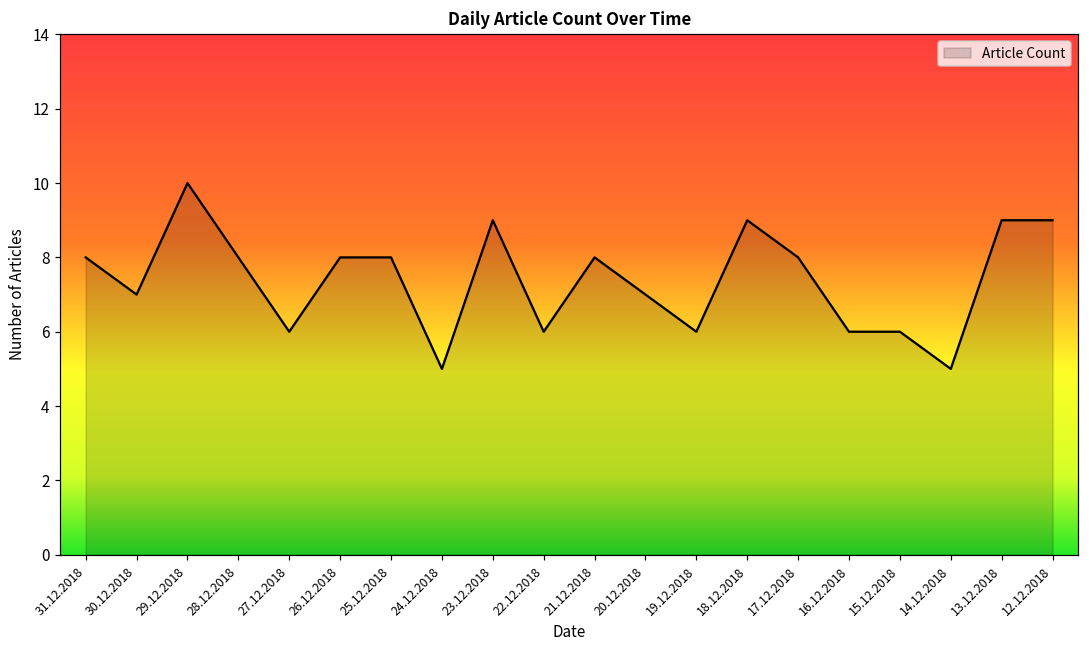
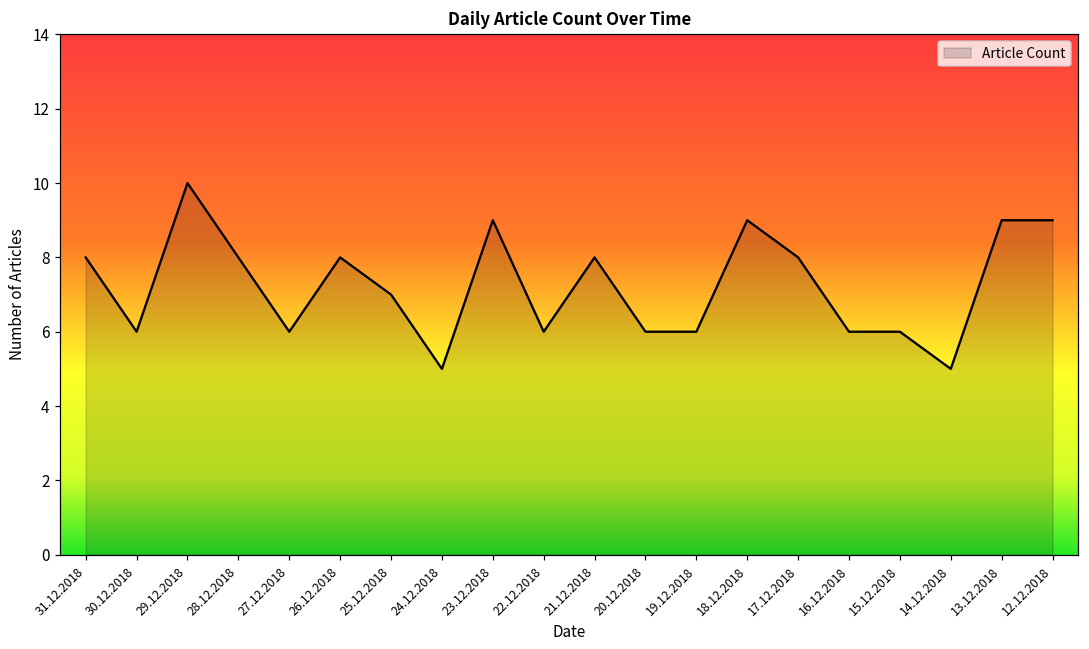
  {
    "31.12.2018": 8,
-   "30.12.2018": 7,
+   "30.12.2018": 6,
    "29.12.2018": 10,
    "28.12.2018": 8,
    "27.12.2018": 6,
    "26.12.2018": 8,
-   "25.12.2018": 8,
+   "25.12.2018": 7,
    "24.12.2018": 5,
    "23.12.2018": 9,
    "22.12.2018": 6,
    "21.12.2018": 8,
-   "20.12.2018": 7,
+   "20.12.2018": 6,
    "19.12.2018": 6,
    "18.12.2018": 9,
    "17.12.2018": 8,
    "16.12.2018": 6,
    "15.12.2018": 6,
    "14.12.2018": 5,
    "13.12.2018": 9,
    "12.12.2018": 9
  }
